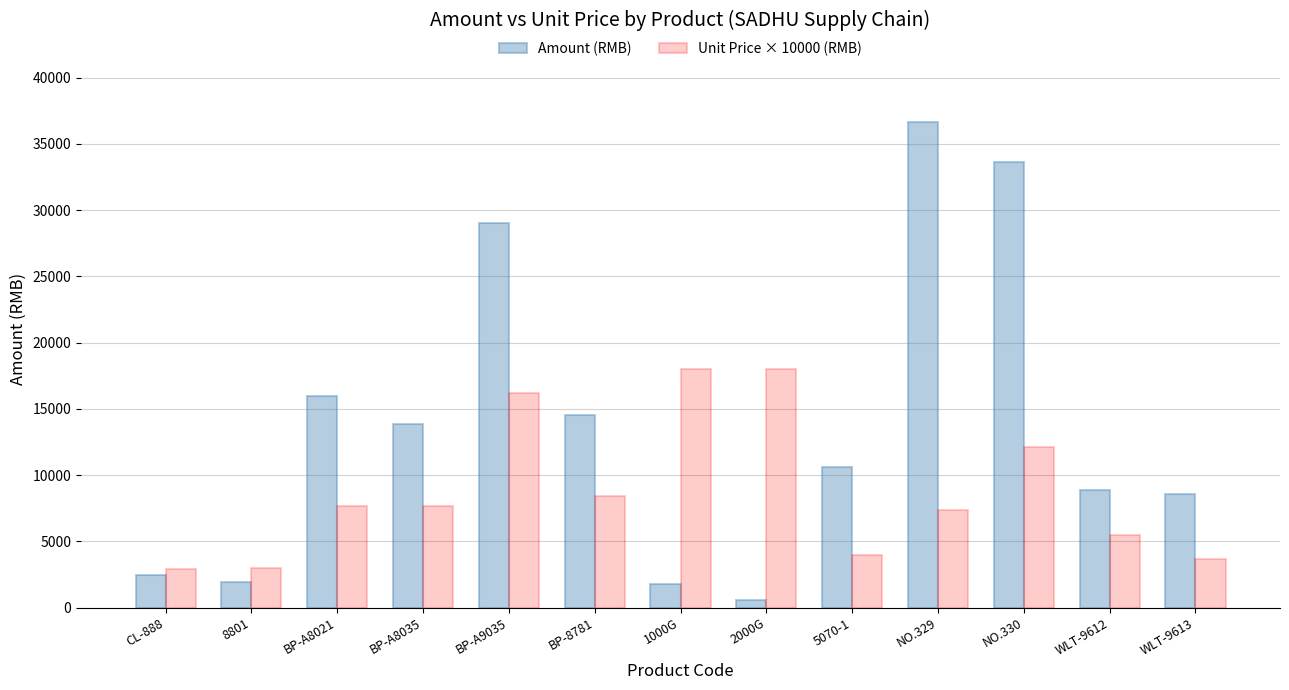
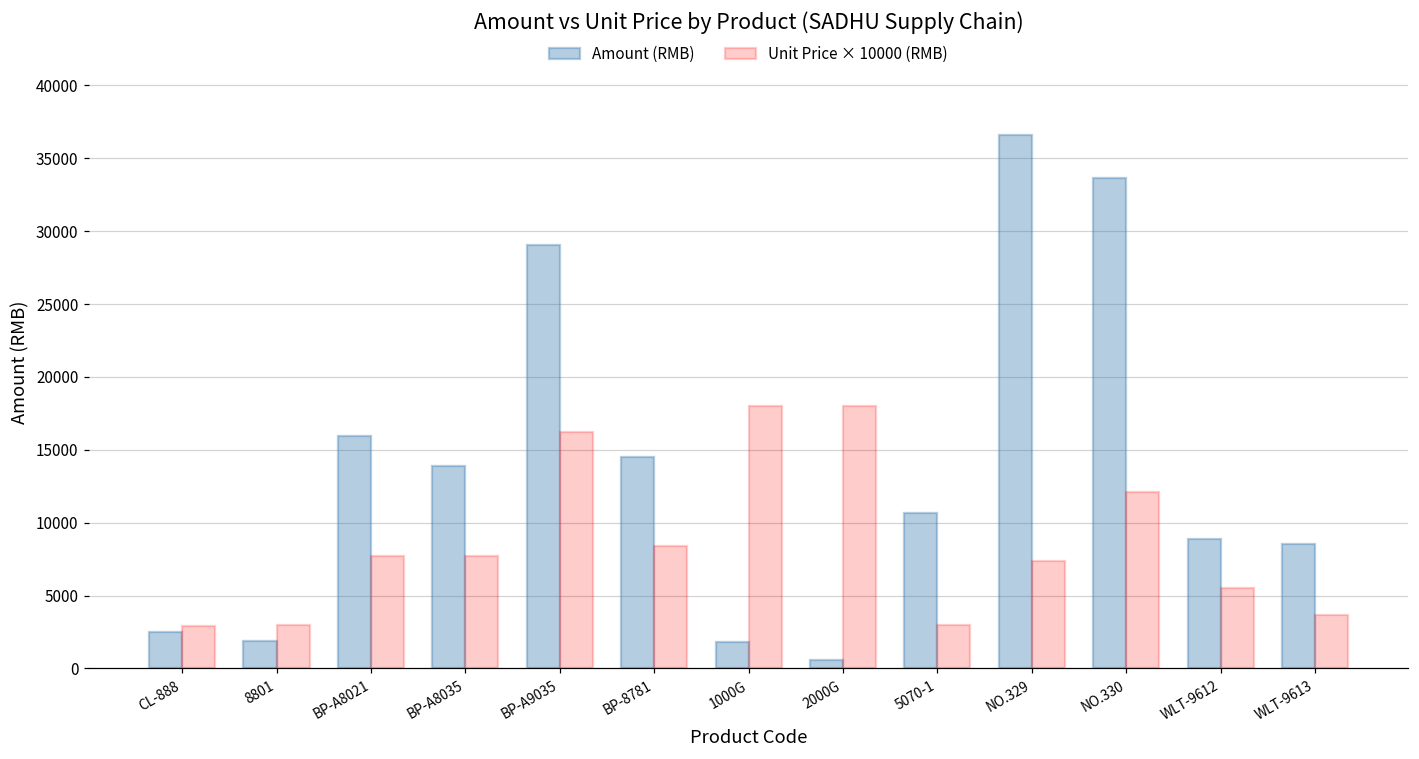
  {
    "Amount (RMB)": {
      "CL-888": 2500,
      "8801": 1900,
      "BP-A8021": 16000,
      "BP-A8035": 13900,
      "BP-A9035": 29000,
      "BP-8781": 14500,
      "1000G": 1800,
      "2000G": 600,
      "5070-1": 10600,
      "NO.329": 36600,
      "NO.330": 33700,
      "WLT-9612": 8900,
      "WLT-9613": 8600
    },
    "Unit Price × 10000 (RMB)": {
      "CL-888": 2900,
      "8801": 3000,
      "BP-A8021": 7700,
      "BP-A8035": 7700,
      "BP-A9035": 16200,
      "BP-8781": 8400,
      "1000G": 18000,
      "2000G": 18000,
-     "5070-1": 4000,
+     "5070-1": 3000,
      "NO.329": 7400,
      "NO.330": 12100,
      "WLT-9612": 5500,
      "WLT-9613": 3700
    }
  }
